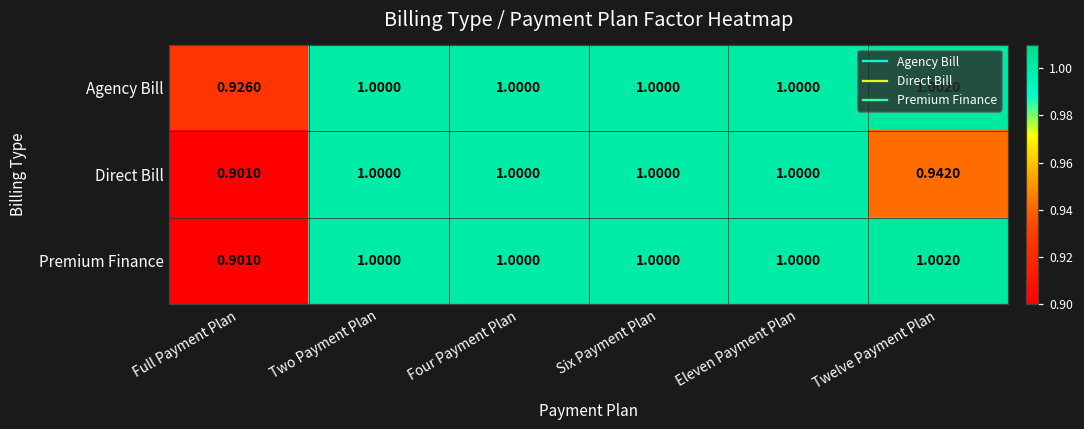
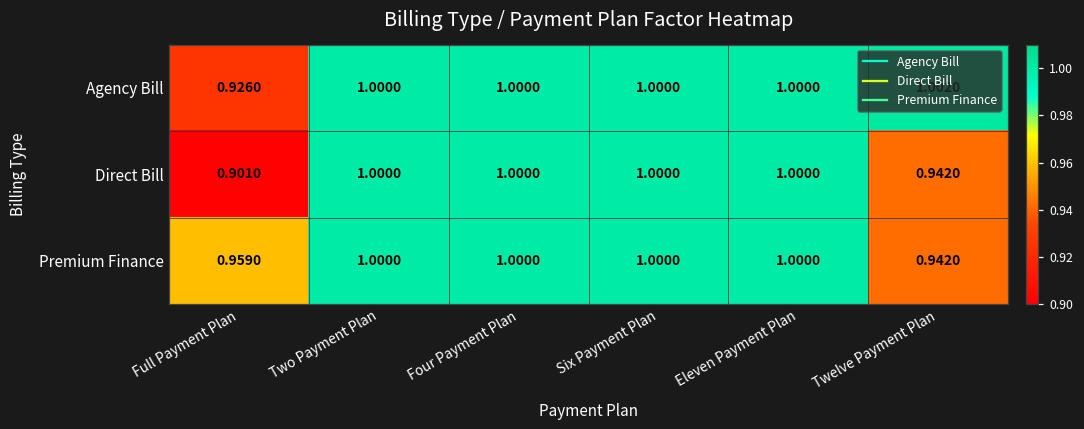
  {
    "Agency Bill": {
      "Full Payment Plan": 0.9260,
      "Two Payment Plan": 1.0000,
      "Four Payment Plan": 1.0000,
      "Six Payment Plan": 1.0000,
      "Eleven Payment Plan": 1.0000
    },
    "Direct Bill": {
      "Full Payment Plan": 0.9010,
      "Two Payment Plan": 1.0000,
      "Four Payment Plan": 1.0000,
      "Six Payment Plan": 1.0000,
      "Eleven Payment Plan": 1.0000,
      "Twelve Payment Plan": 0.9420
    },
    "Premium Finance": {
-     "Full Payment Plan": 0.9010,
+     "Full Payment Plan": 0.9590,
      "Two Payment Plan": 1.0000,
      "Four Payment Plan": 1.0000,
      "Six Payment Plan": 1.0000,
      "Eleven Payment Plan": 1.0000,
-     "Twelve Payment Plan": 1.0020
+     "Twelve Payment Plan": 0.9420
    }
  }
